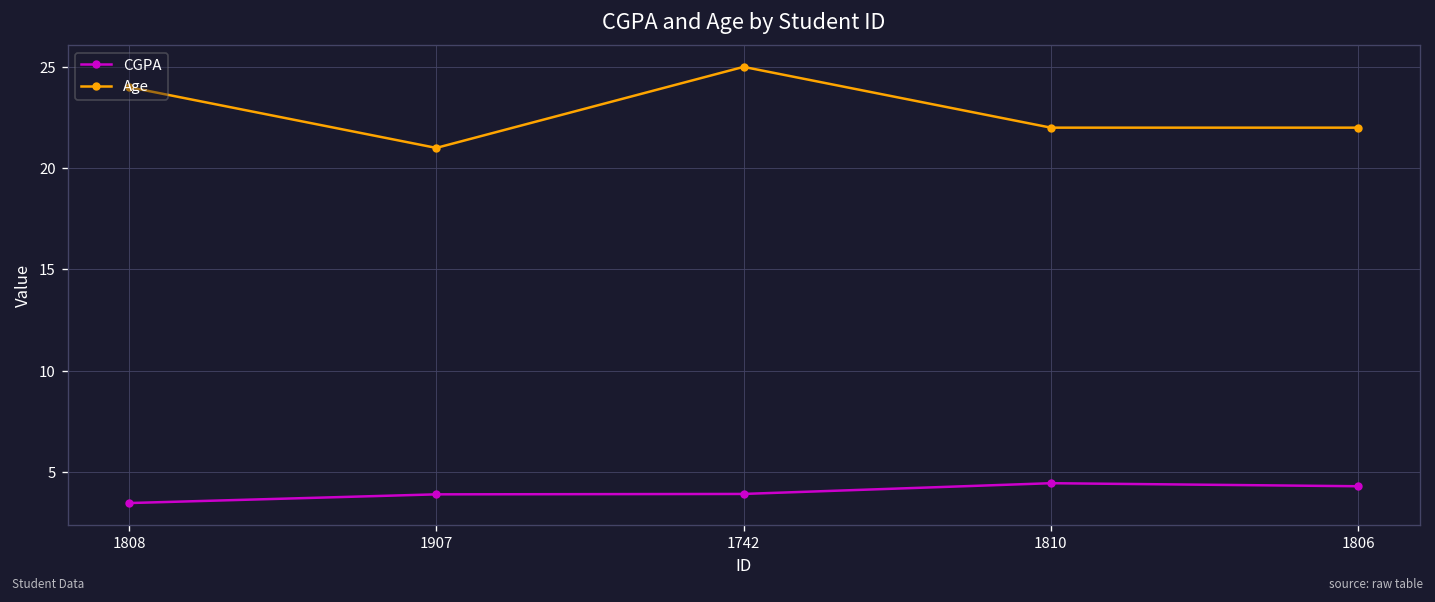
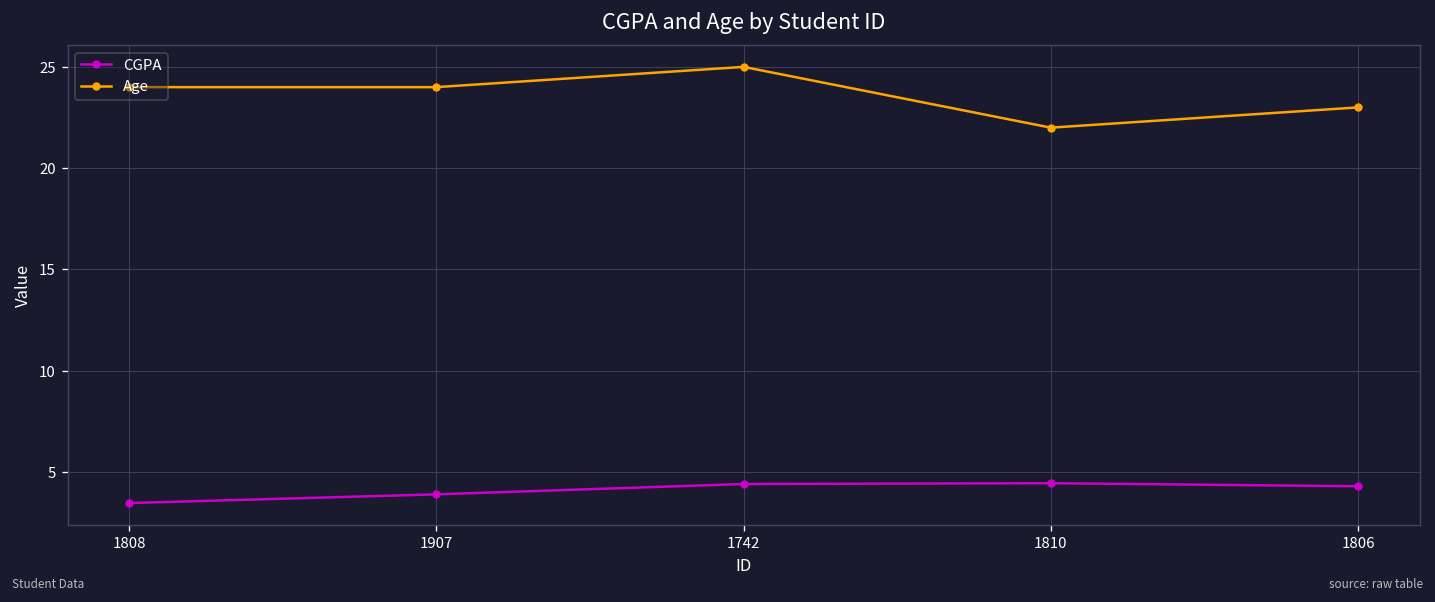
  {
    "CGPA": {
      "1808": 3.5,
      "1907": 3.9,
-     "1742": 3.9,
+     "1742": 4.4,
      "1810": 4.5,
      "1806": 4.3
    },
    "Age": {
-     "1907": 21,
+     "1907": 24,
      "1742": 25,
      "1810": 22,
-     "1806": 22
+     "1806": 23
    }
  }
